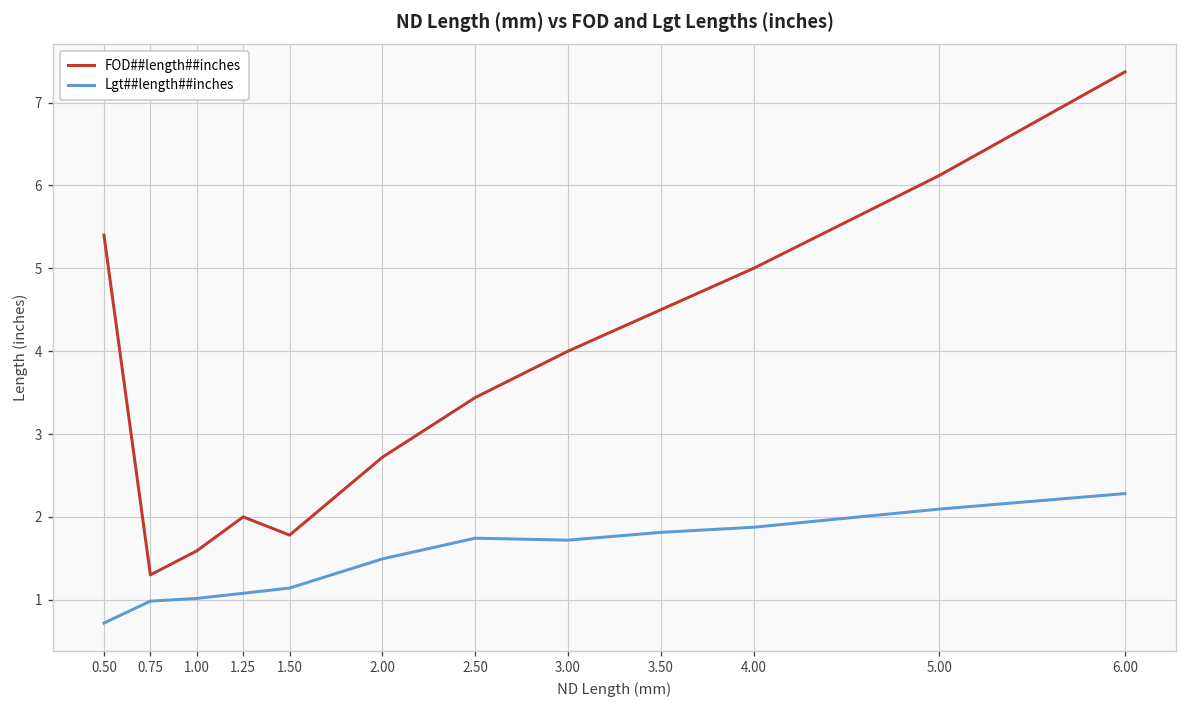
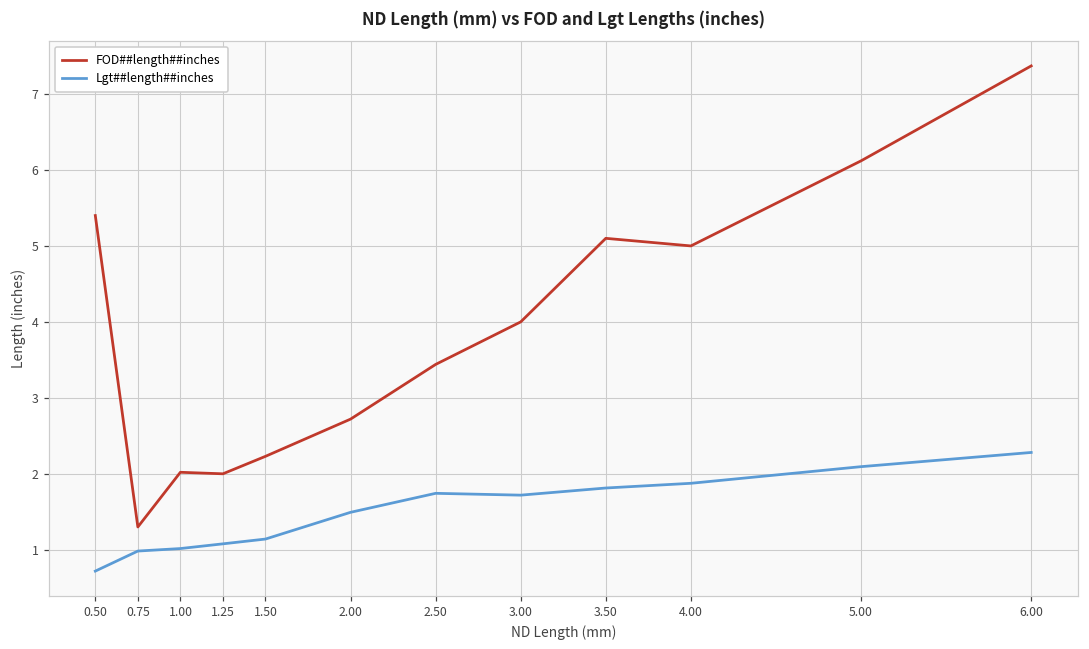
  {
    "FOD##length##inches": {
      "0.50": 5.4,
      "0.75": 1.3,
-     "1.00": 1.6,
+     "1.00": 2.0,
      "1.25": 2.0,
-     "1.50": 1.8,
+     "1.50": 2.2,
      "2.00": 2.7,
      "2.50": 3.4,
      "3.00": 4.0,
-     "3.50": 4.5,
+     "3.50": 5.1,
      "4.00": 5.0,
      "5.00": 6.1,
      "6.00": 7.4
    },
    "Lgt##length##inches": {
      "0.50": 0.7,
      "0.75": 1.0,
      "1.00": 1.0,
      "1.25": 1.1,
      "1.50": 1.1,
      "2.00": 1.5,
      "2.50": 1.7,
      "3.00": 1.7,
      "3.50": 1.8,
      "4.00": 1.9,
      "5.00": 2.1,
      "6.00": 2.3
    }
  }
